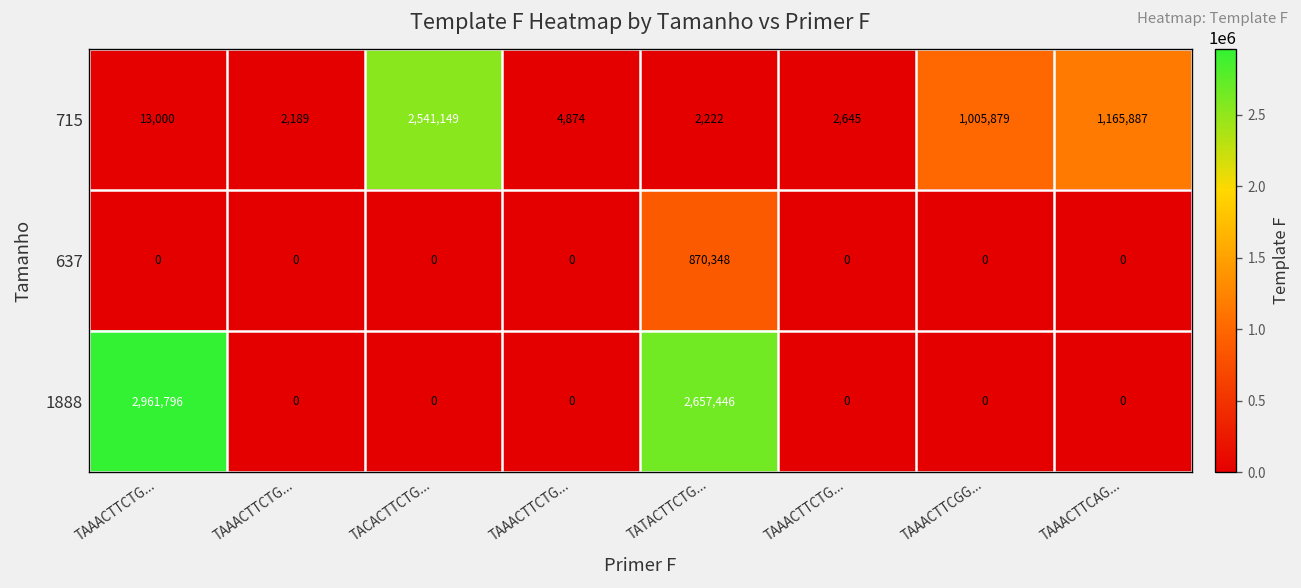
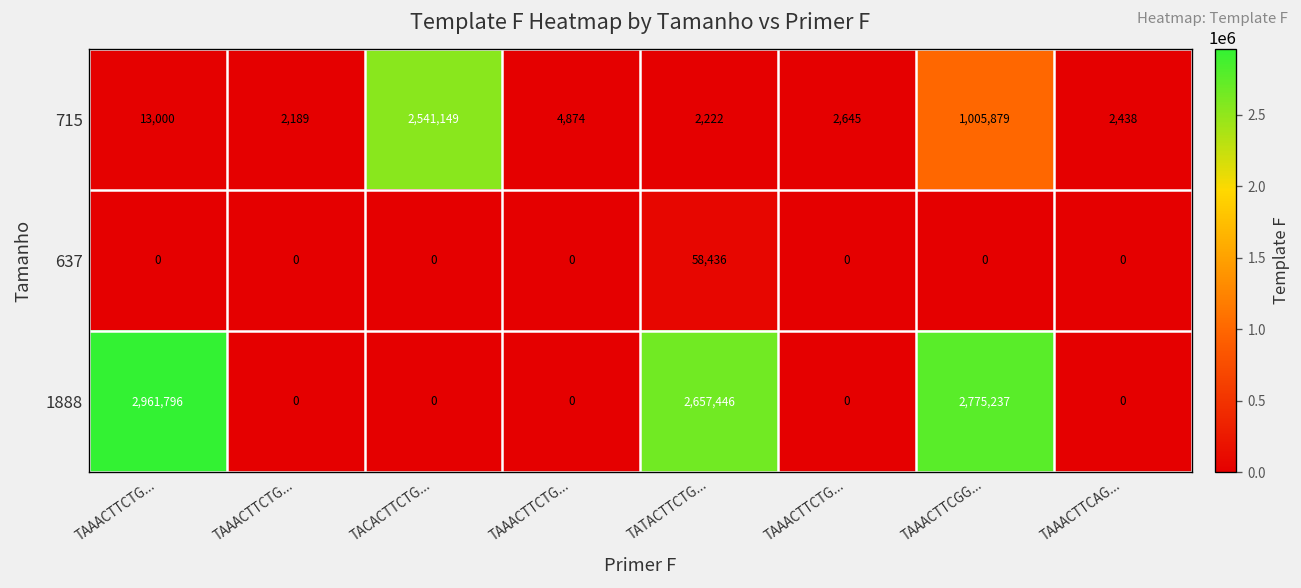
  {
    "715": {
      "TACACTTCTG...": "2,541,149",
      "TATACTTCTG...": "2,222",
      "TAAACTTCGG...": "1,005,879",
-     "TAAACTTCAG...": "1,165,887"
+     "TAAACTTCAG...": "2,438"
    },
    "637": {
      "TACACTTCTG...": "0",
-     "TATACTTCTG...": "870,348",
+     "TATACTTCTG...": "58,436",
      "TAAACTTCGG...": "0",
      "TAAACTTCAG...": "0"
    },
    "1888": {
      "TACACTTCTG...": "0",
      "TATACTTCTG...": "2,657,446",
-     "TAAACTTCGG...": "0",
+     "TAAACTTCGG...": "2,775,237",
      "TAAACTTCAG...": "0"
    }
  }
